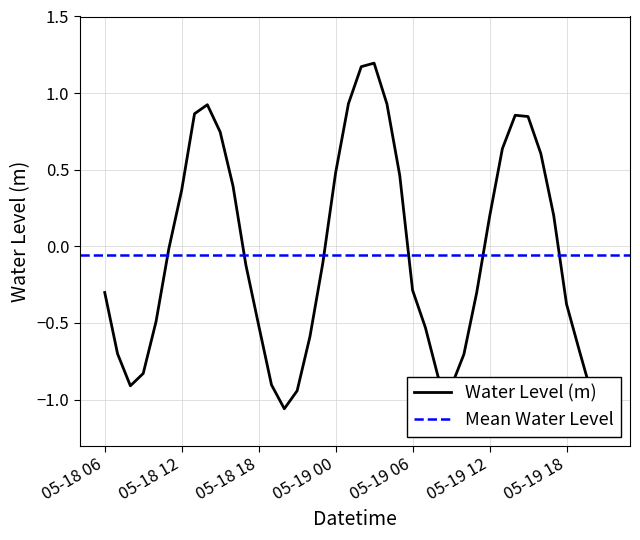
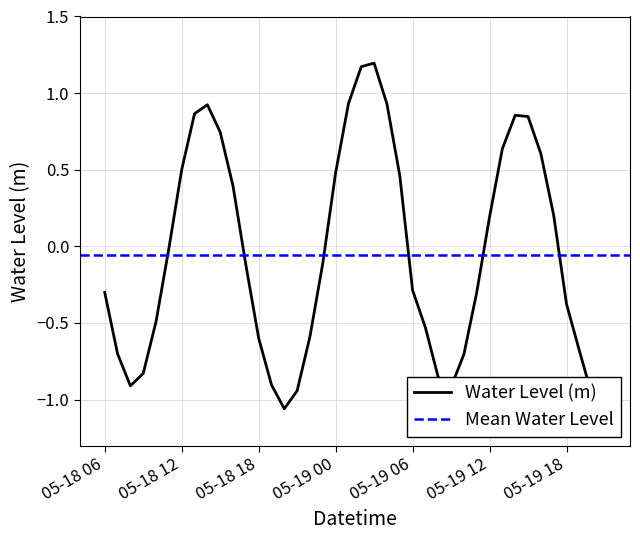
  {
    "05-18 06": -0.30,
-   "05-18 12": 0.37,
-   "05-18 18": -0.51,
+   "05-18 12": 0.50,
+   "05-18 18": -0.60,
    "05-19 00": 0.48,
    "05-19 06": -0.29,
    "05-19 12": 0.19,
    "05-19 18": -0.38
  }
